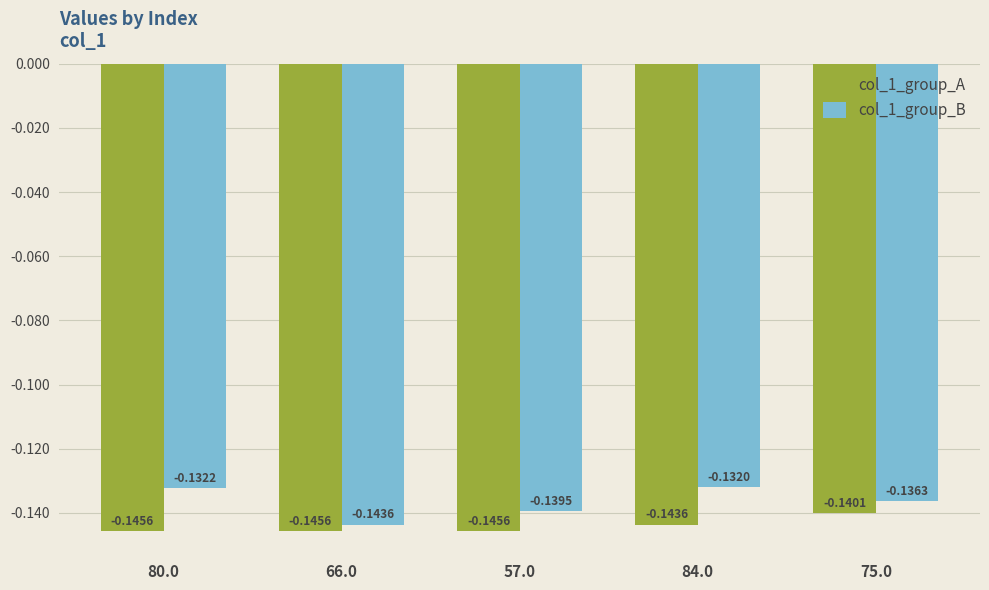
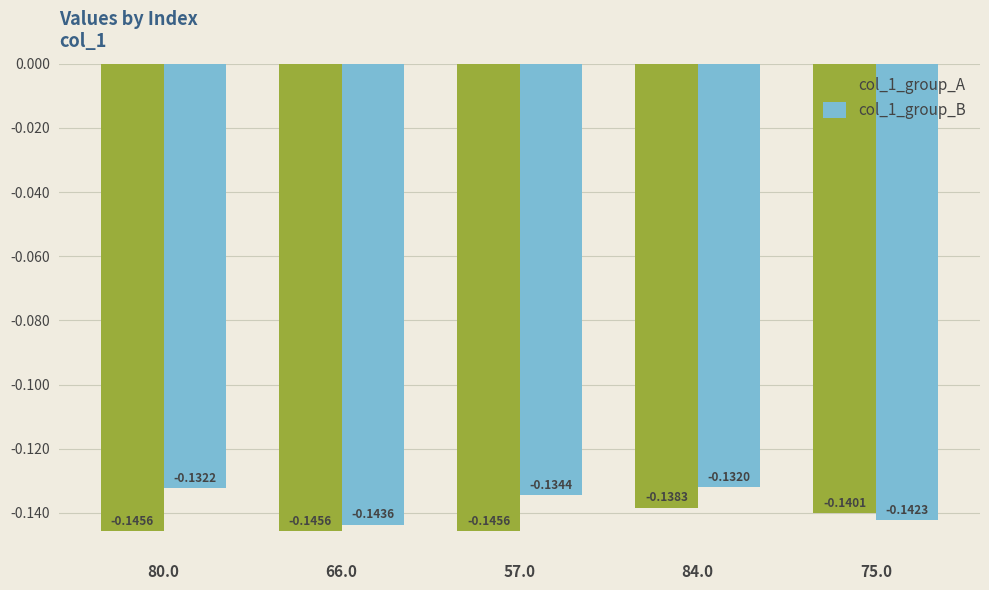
  {
    "col_1_group_A": {
      "80.0": -0.1456,
      "66.0": -0.1456,
      "57.0": -0.1456,
-     "84.0": -0.1436,
+     "84.0": -0.1383,
      "75.0": -0.1401
    },
    "col_1_group_B": {
      "80.0": -0.1322,
      "66.0": -0.1436,
-     "57.0": -0.1395,
+     "57.0": -0.1344,
      "84.0": -0.1320,
-     "75.0": -0.1363
+     "75.0": -0.1423
    }
  }
